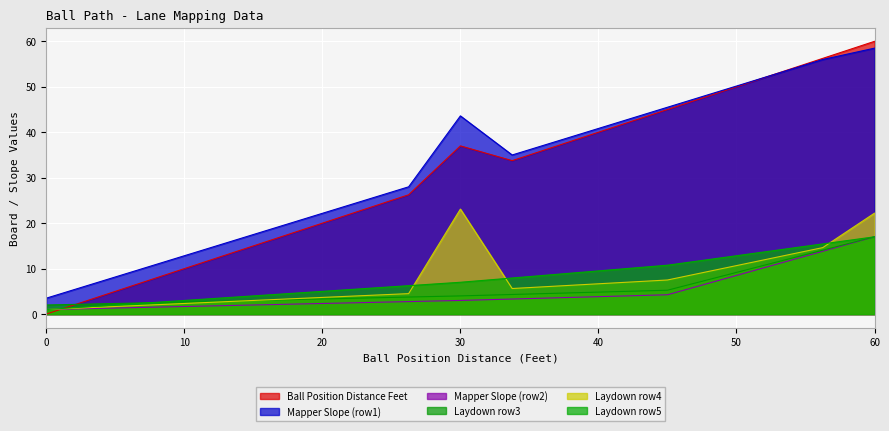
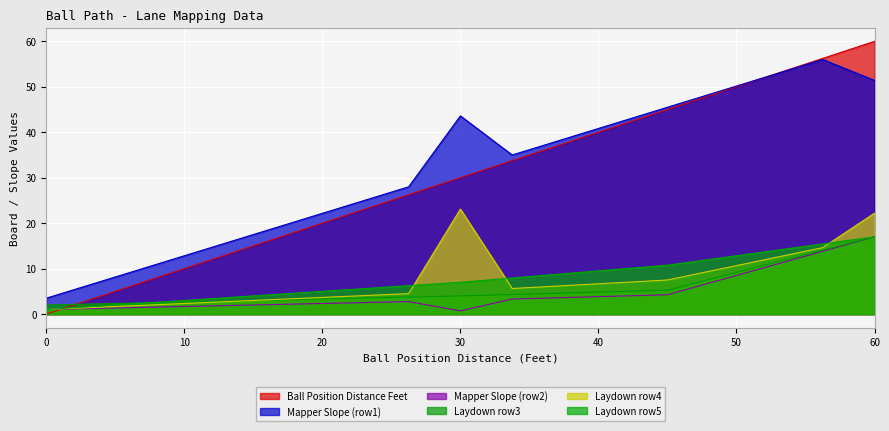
  {
    "Ball Position Distance Feet": {
      "0": 0,
-     "30": 37,
+     "30": 30,
      "60": 60
    },
    "Mapper Slope (row1)": {
      "0": 4,
      "30": 44,
-     "60": 59
+     "60": 51
    },
    "Mapper Slope (row2)": {
-     "30": 3
+     "30": 1
    },
    "Laydown row4": {
      "30": 23,
      "60": 22
    }
  }
